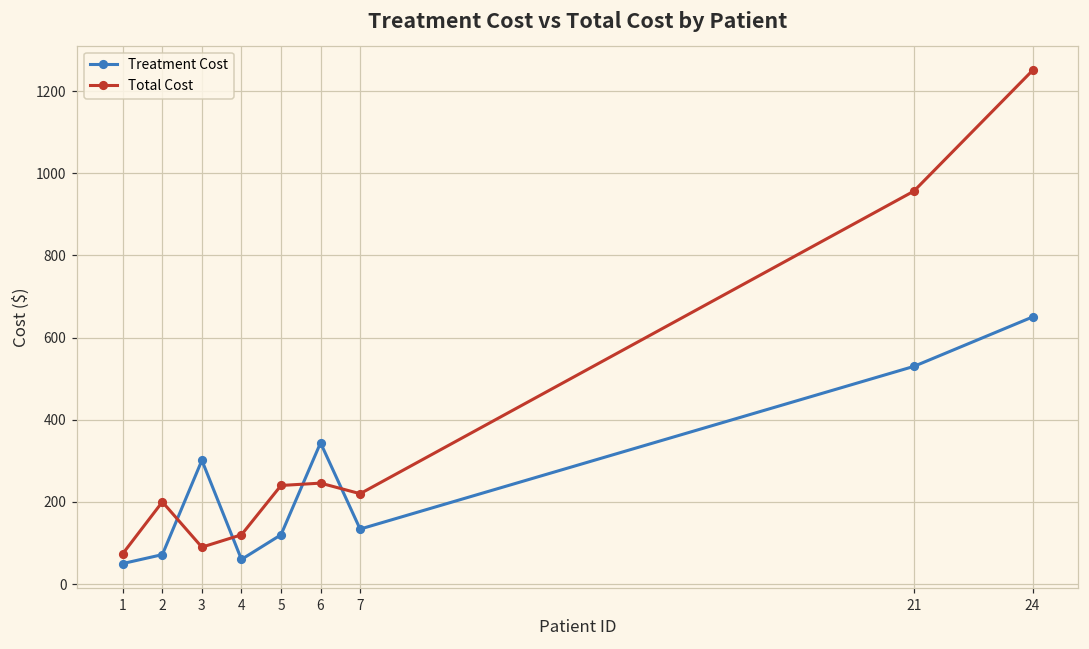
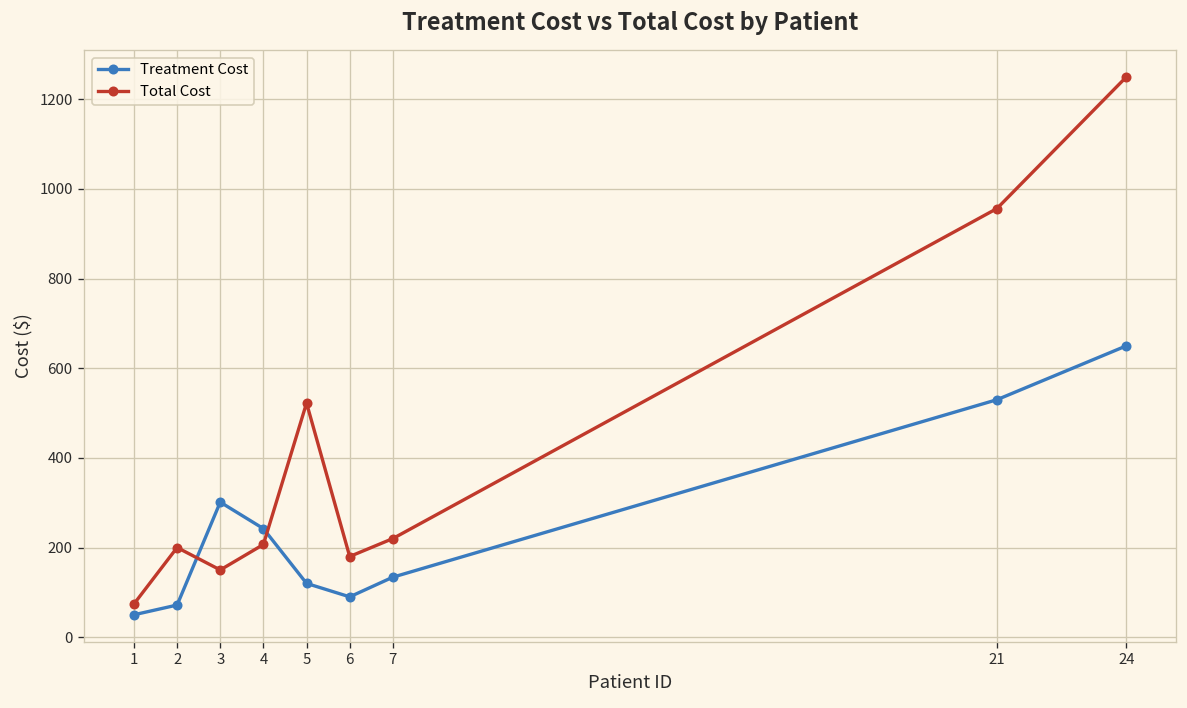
  {
    "Treatment Cost": {
      "1": 50,
      "2": 70,
      "3": 300,
-     "4": 60,
+     "4": 240,
      "5": 120,
-     "6": 340,
+     "6": 90,
      "7": 130,
      "21": 530,
      "24": 650
    },
    "Total Cost": {
      "1": 70,
      "2": 200,
-     "3": 90,
-     "4": 120,
-     "5": 240,
-     "6": 250,
+     "3": 150,
+     "4": 210,
+     "5": 520,
+     "6": 180,
      "7": 220,
      "21": 960,
      "24": 1250
    }
  }
